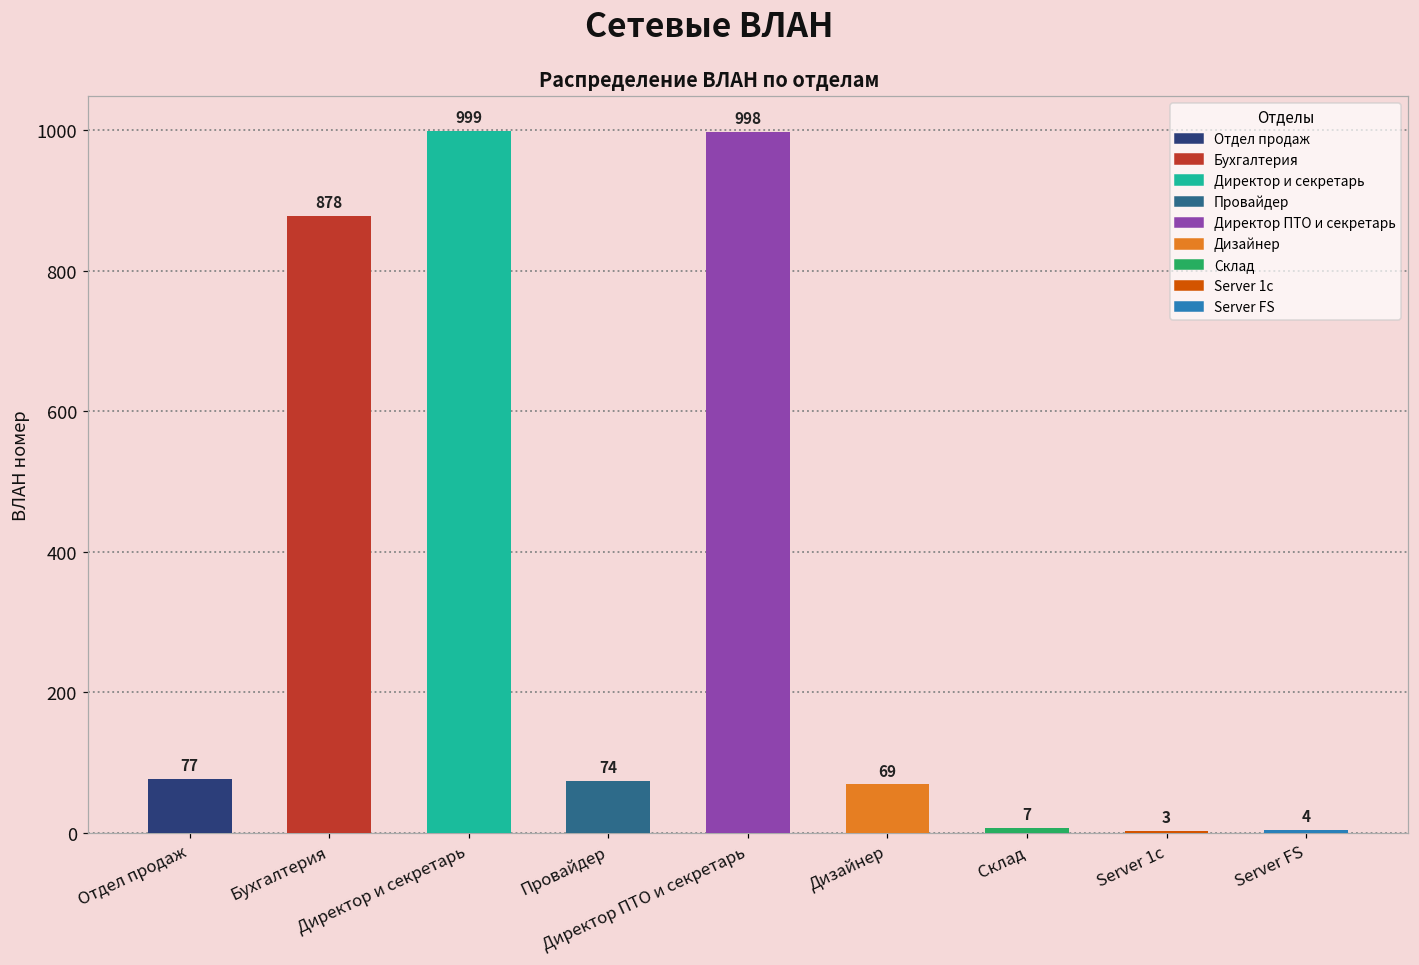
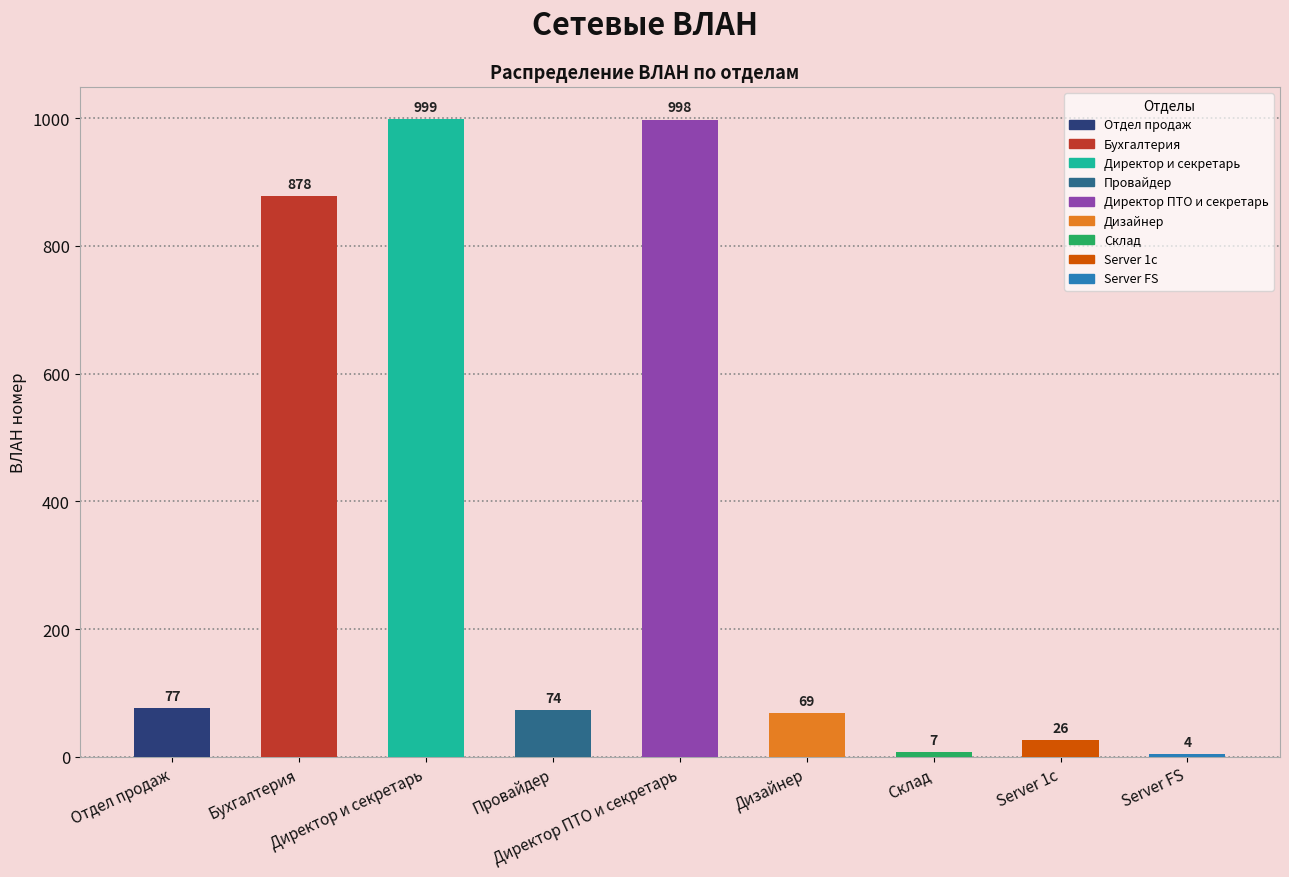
  {
    "Отдел продаж": 77,
    "Бухгалтерия": 878,
    "Директор и секретарь": 999,
    "Провайдер": 74,
    "Директор ПТО и секретарь": 998,
    "Дизайнер": 69,
    "Склад": 7,
-   "Server 1c": 3,
+   "Server 1c": 26,
    "Server FS": 4
  }
